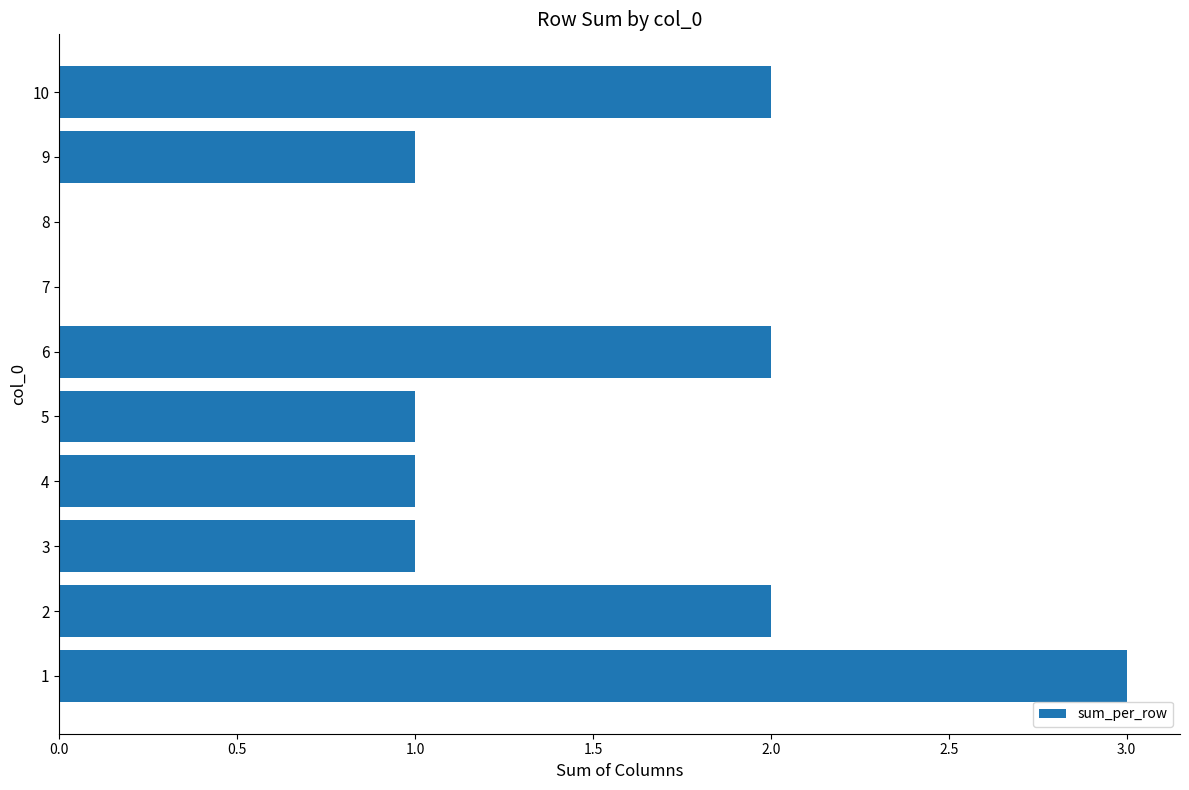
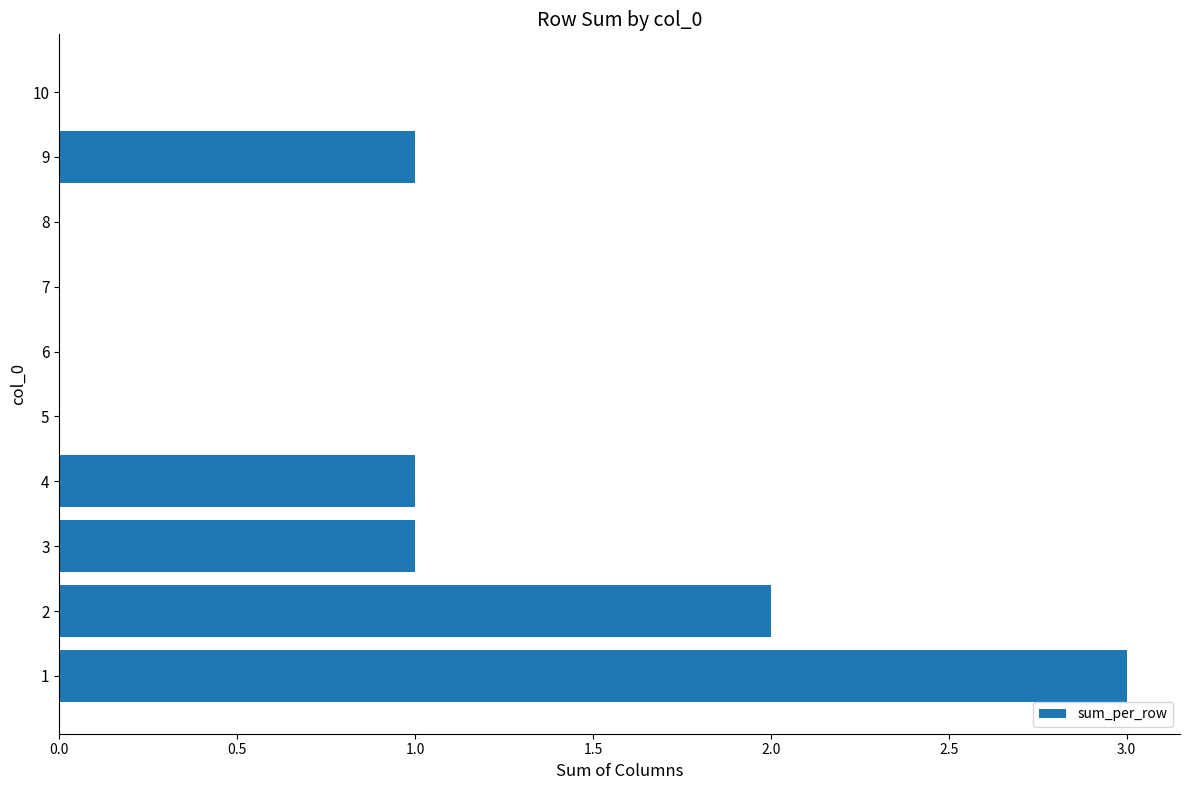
  {
-   "10": 2,
+   "10": 0,
    "9": 1,
    "8": 0,
    "7": 0,
-   "6": 2,
-   "5": 1,
+   "6": 0,
+   "5": 0,
    "4": 1,
    "3": 1,
    "2": 2,
    "1": 3
  }
